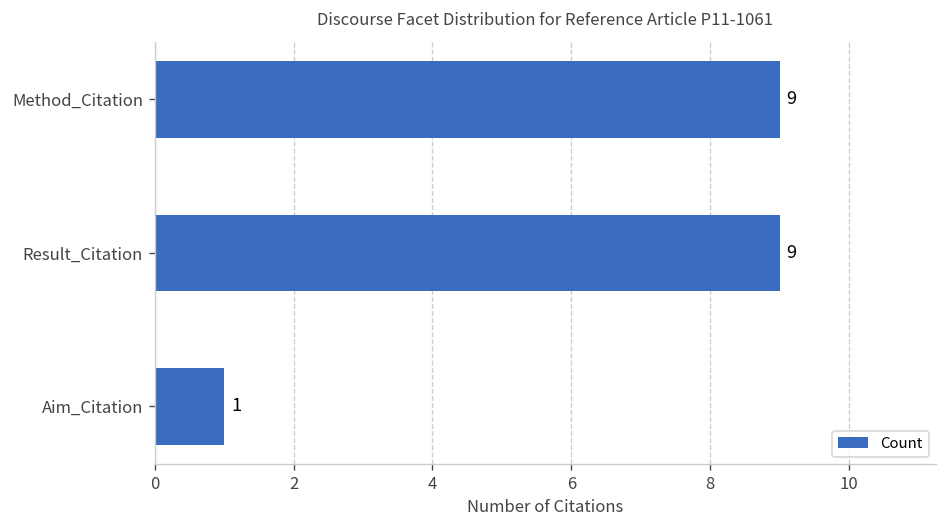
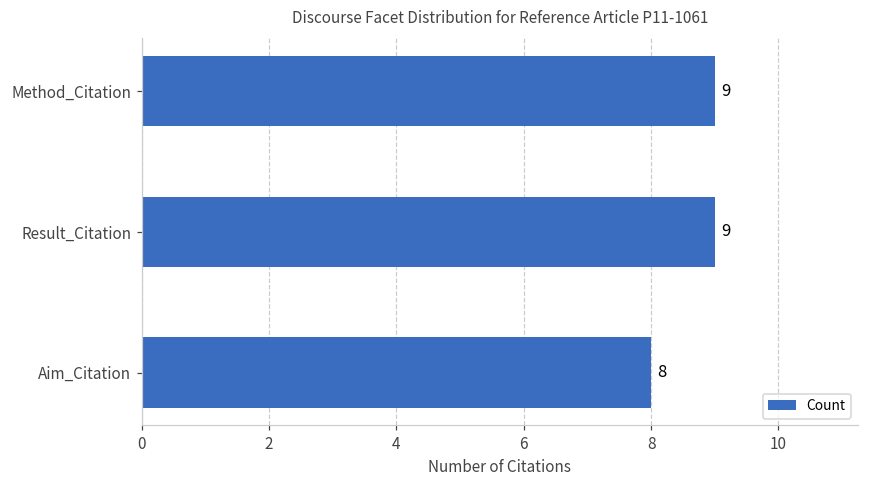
  {
    "Method_Citation": 9,
    "Result_Citation": 9,
-   "Aim_Citation": 1
+   "Aim_Citation": 8
  }
